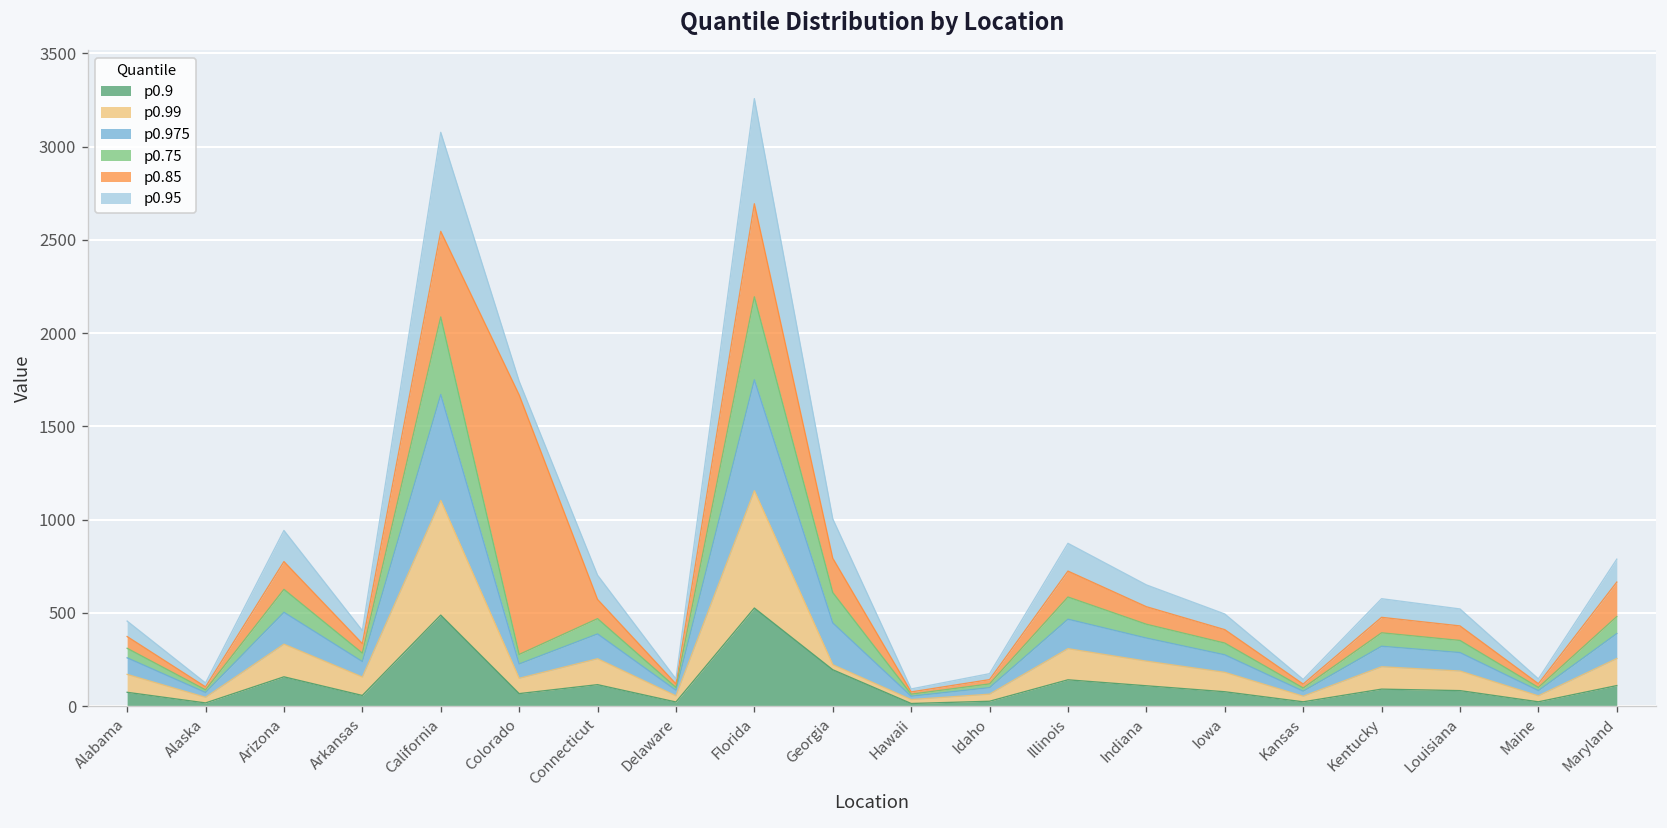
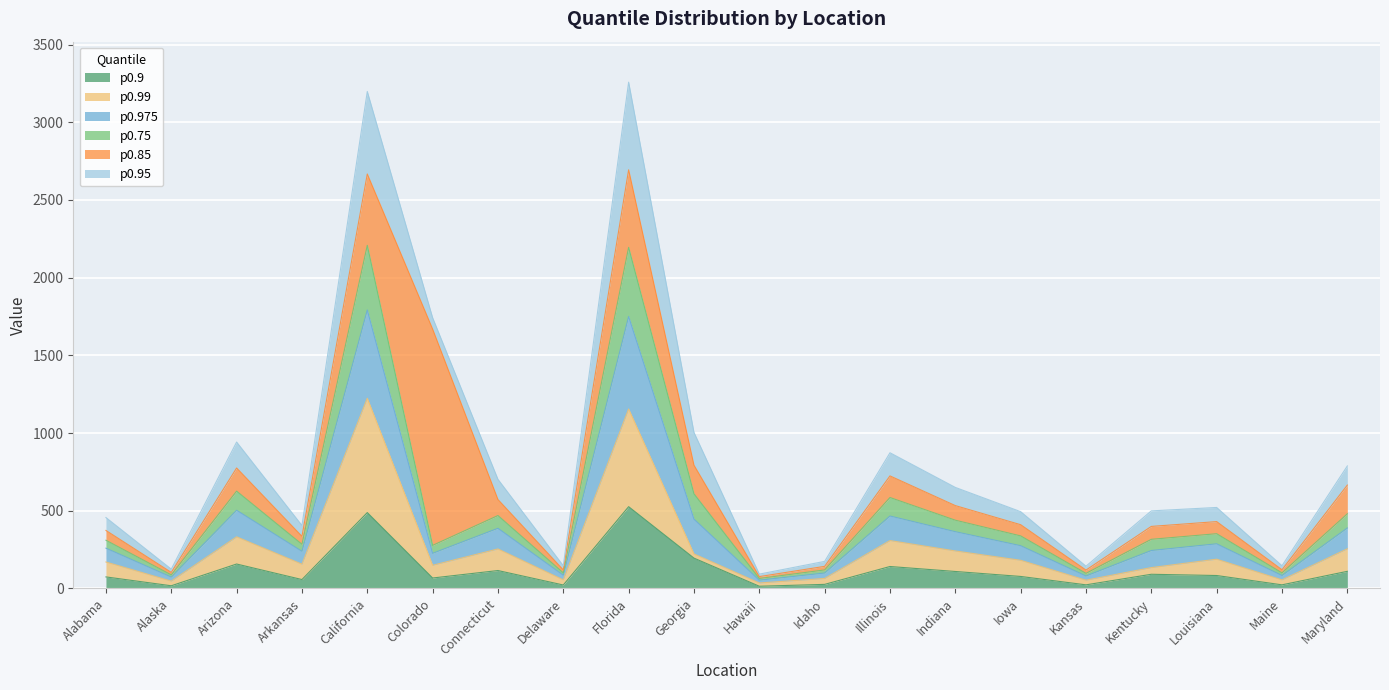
  {
    "p0.99": {
      "Alabama": 100,
      "Alaska": 30,
      "Arizona": 180,
      "Arkansas": 100,
-     "California": 620,
+     "California": 740,
      "Colorado": 80,
      "Connecticut": 140,
      "Delaware": 30,
      "Florida": 630,
      "Georgia": 30,
      "Hawaii": 20,
      "Idaho": 40,
      "Illinois": 170,
      "Indiana": 130,
      "Iowa": 100,
      "Kansas": 30,
-     "Kentucky": 120,
+     "Kentucky": 40,
      "Louisiana": 110,
      "Maine": 30,
      "Maryland": 150
    },
    "p0.85": {
      "Alabama": 60,
      "Arizona": 150,
      "Arkansas": 50,
      "California": 460,
      "Colorado": 1390,
      "Connecticut": 100,
      "Delaware": 20,
      "Florida": 500,
      "Georgia": 180,
      "Idaho": 20,
      "Illinois": 140,
      "Indiana": 90,
      "Iowa": 70,
      "Kansas": 20,
      "Kentucky": 80,
      "Louisiana": 80,
      "Maine": 20,
      "Maryland": 190
    }
  }
